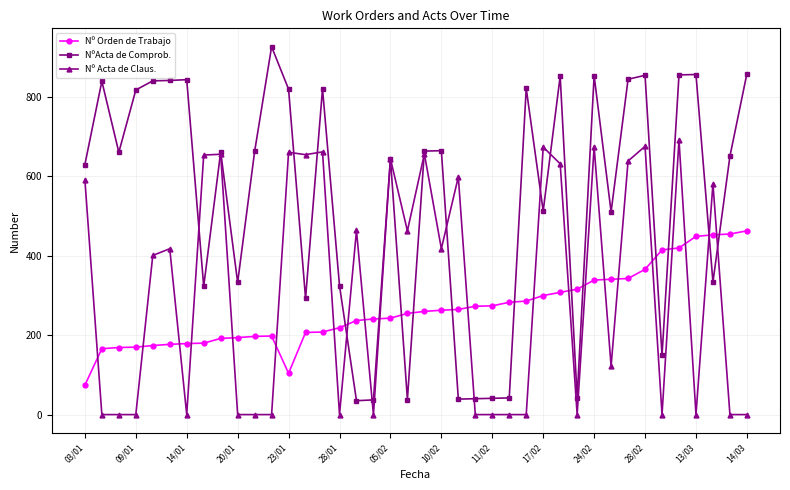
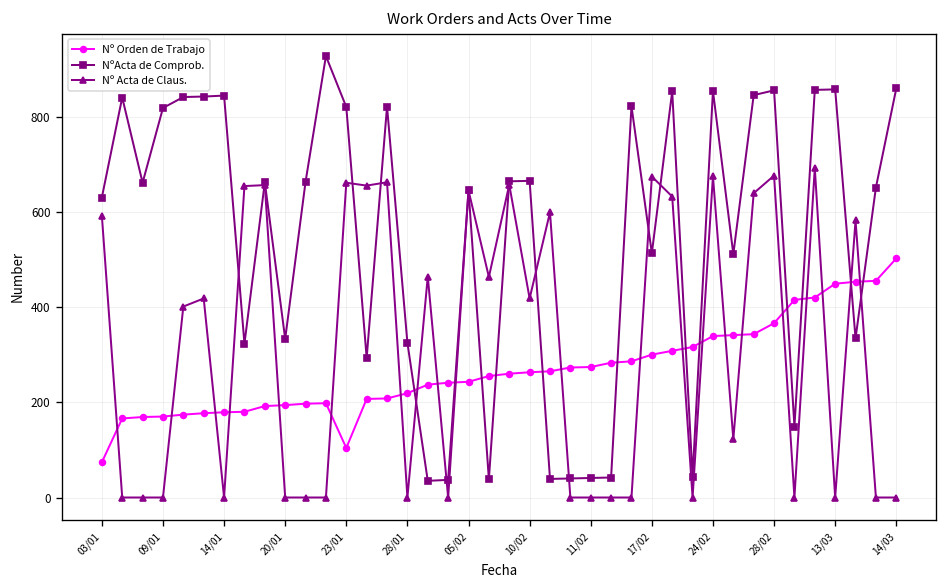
  {
    "Nº Orden de Trabajo": {
      "03/01": 70,
      "20/01": 190,
      "23/01": 100,
      "28/01": 220,
      "17/02": 300,
      "28/02": 370,
-     "14/03": 460
+     "14/03": 500
    }
  }
